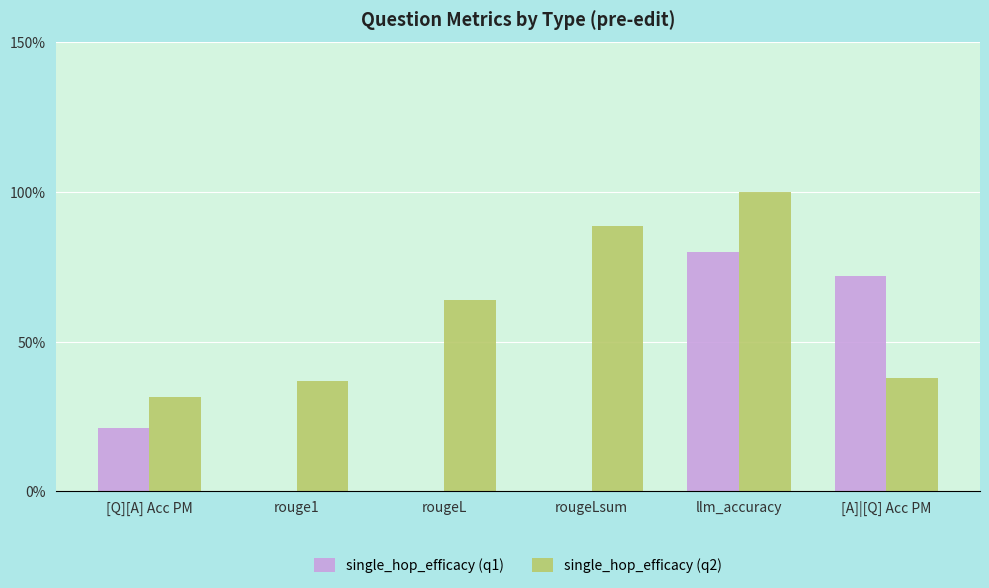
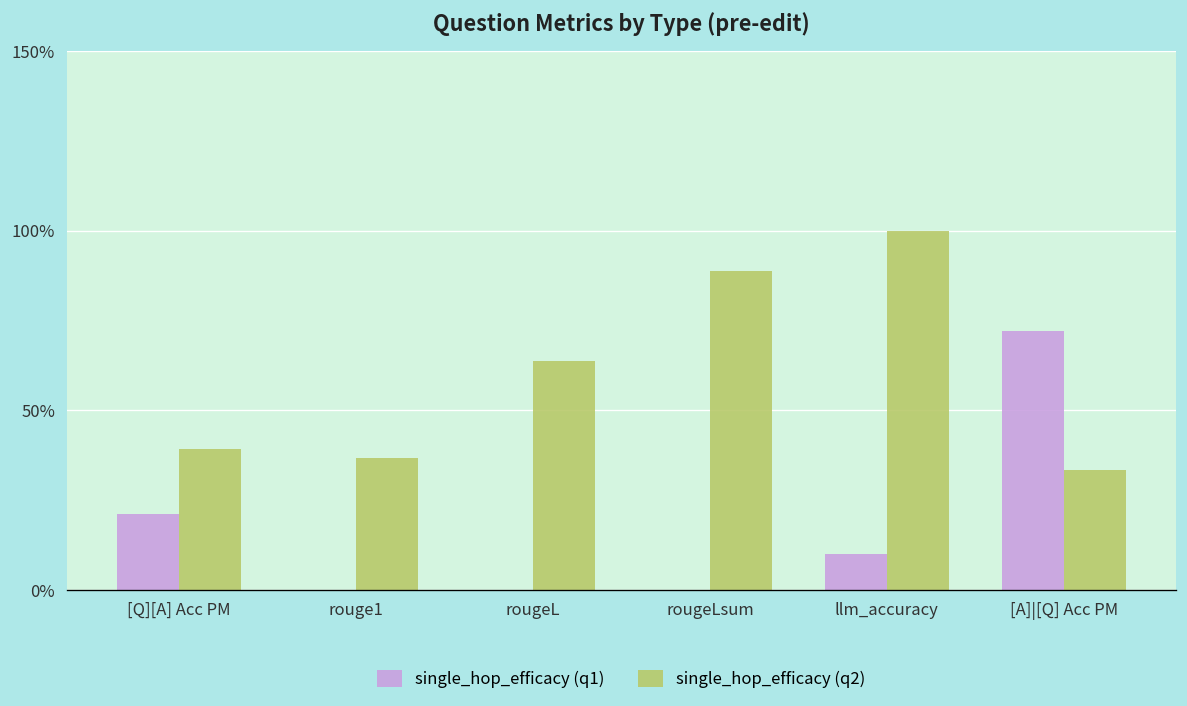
  {
    "single_hop_efficacy (q1)": {
      "[Q][A] Acc PM": "21%",
      "rouge1": "0%",
      "rougeL": "0%",
      "rougeLsum": "0%",
-     "llm_accuracy": "80%",
+     "llm_accuracy": "10%",
      "[A]|[Q] Acc PM": "72%"
    },
    "single_hop_efficacy (q2)": {
-     "[Q][A] Acc PM": "32%",
+     "[Q][A] Acc PM": "39%",
      "rouge1": "37%",
      "rougeL": "64%",
      "rougeLsum": "89%",
      "llm_accuracy": "100%",
-     "[A]|[Q] Acc PM": "38%"
+     "[A]|[Q] Acc PM": "33%"
    }
  }
